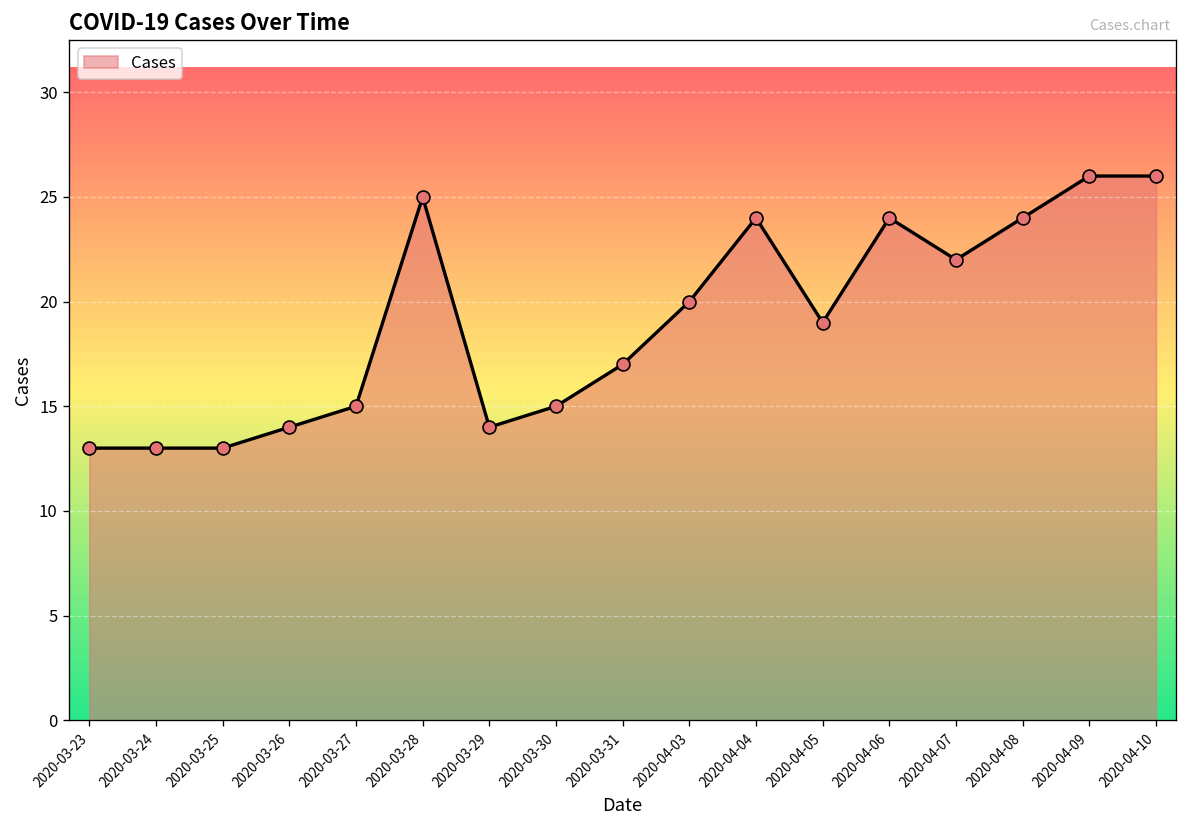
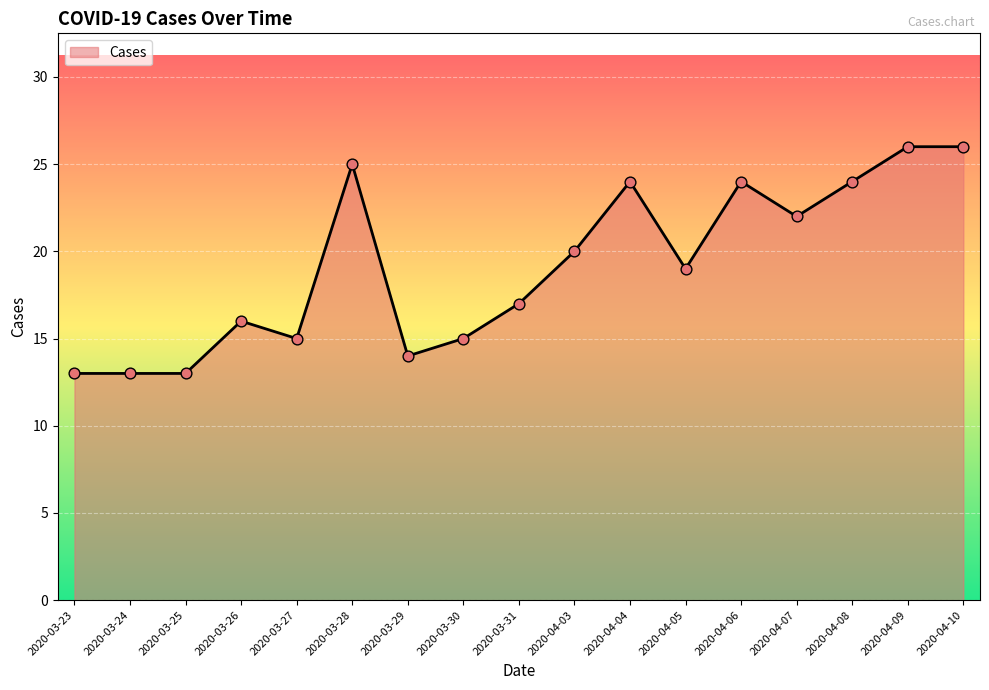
  {
    "2020-03-23": 13,
    "2020-03-24": 13,
    "2020-03-25": 13,
-   "2020-03-26": 14,
+   "2020-03-26": 16,
    "2020-03-27": 15,
    "2020-03-28": 25,
    "2020-03-29": 14,
    "2020-03-30": 15,
    "2020-03-31": 17,
    "2020-04-03": 20,
    "2020-04-04": 24,
    "2020-04-05": 19,
    "2020-04-06": 24,
    "2020-04-07": 22,
    "2020-04-08": 24,
    "2020-04-09": 26,
    "2020-04-10": 26
  }
